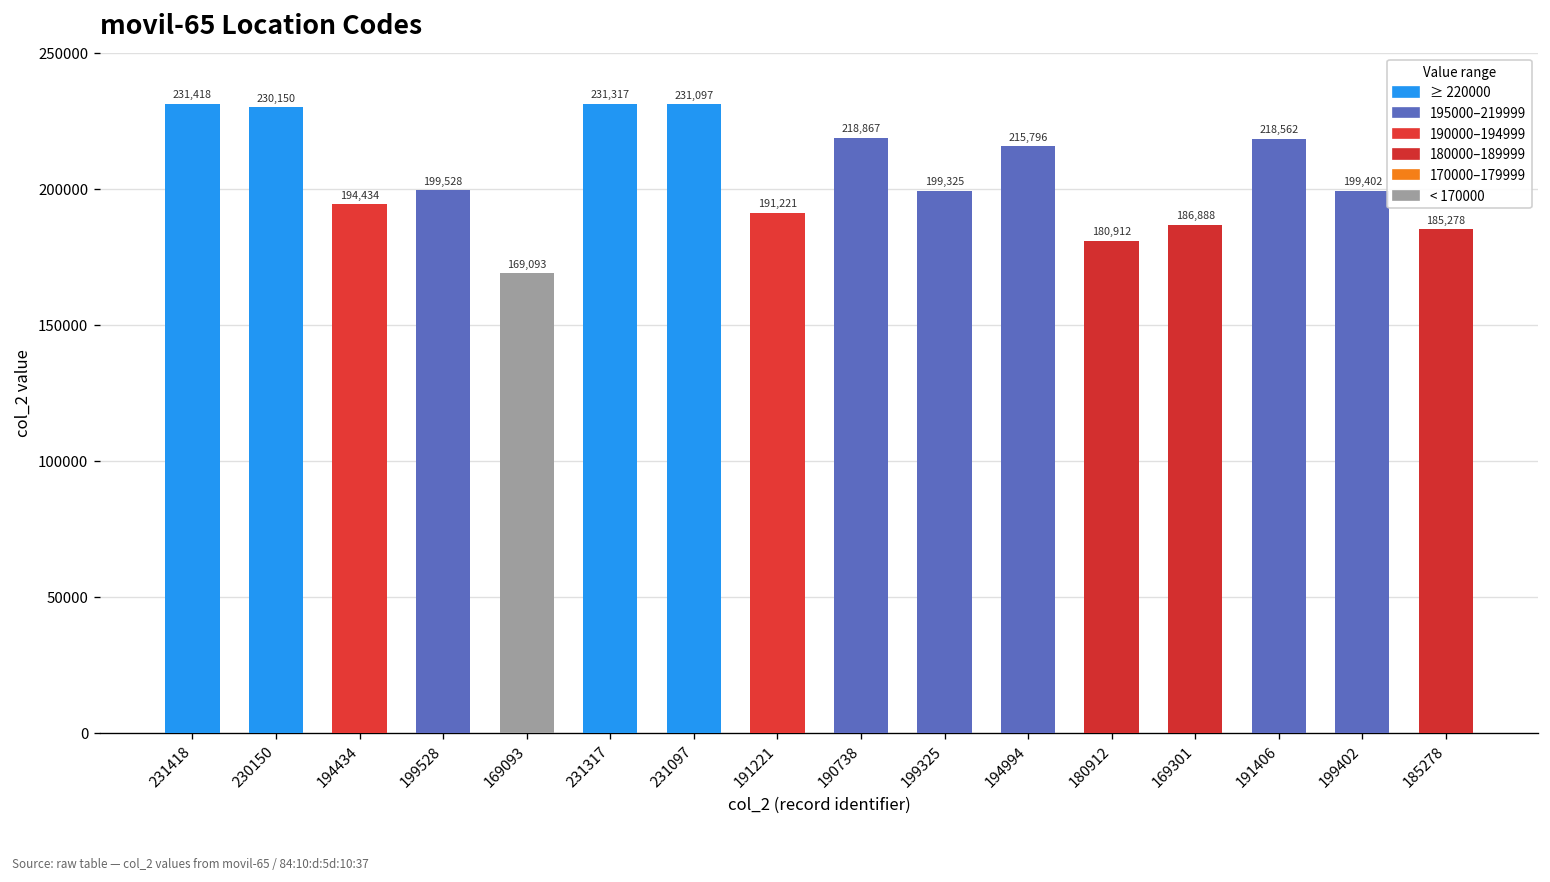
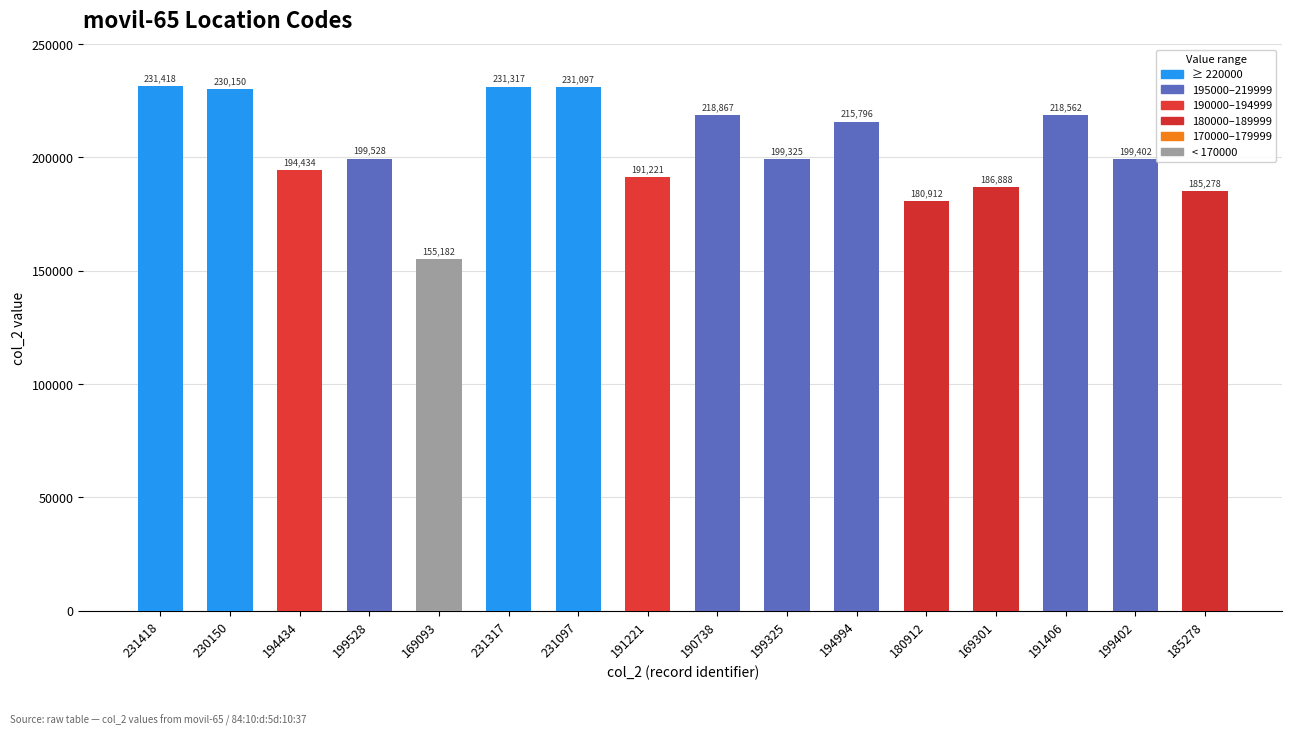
  {
    "231418": "231,418",
    "230150": "230,150",
    "194434": "194,434",
    "199528": "199,528",
-   "169093": "169,093",
+   "169093": "155,182",
    "231317": "231,317",
    "231097": "231,097",
    "191221": "191,221",
    "190738": "218,867",
    "199325": "199,325",
    "194994": "215,796",
    "180912": "180,912",
    "169301": "186,888",
    "191406": "218,562",
    "199402": "199,402",
    "185278": "185,278"
  }
